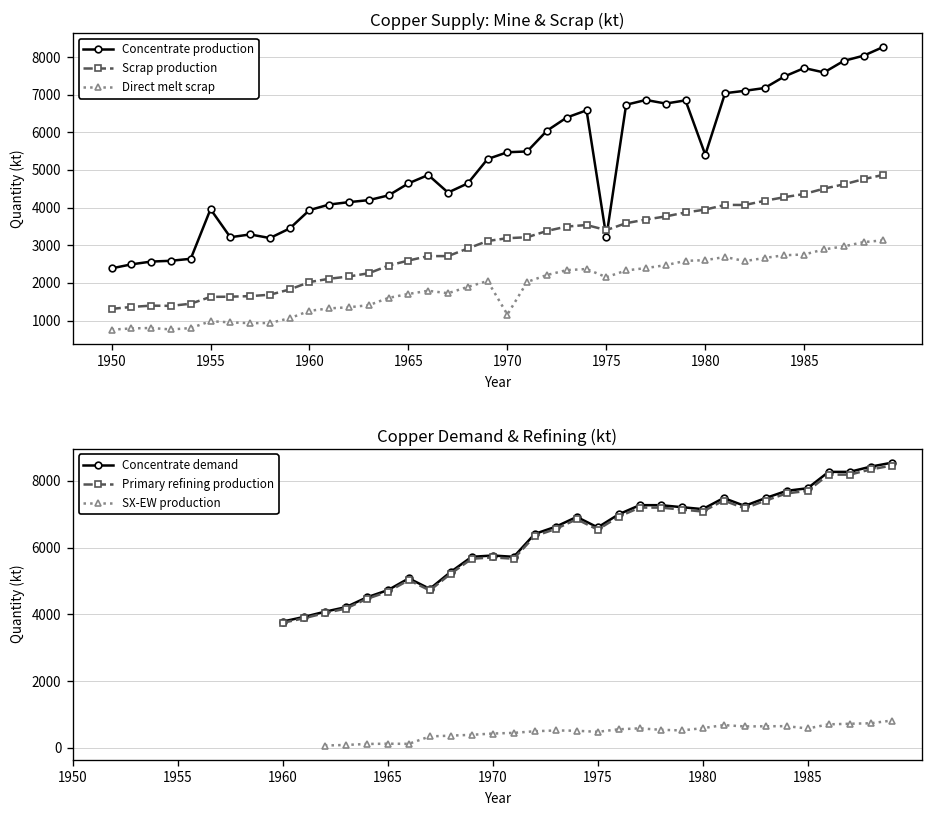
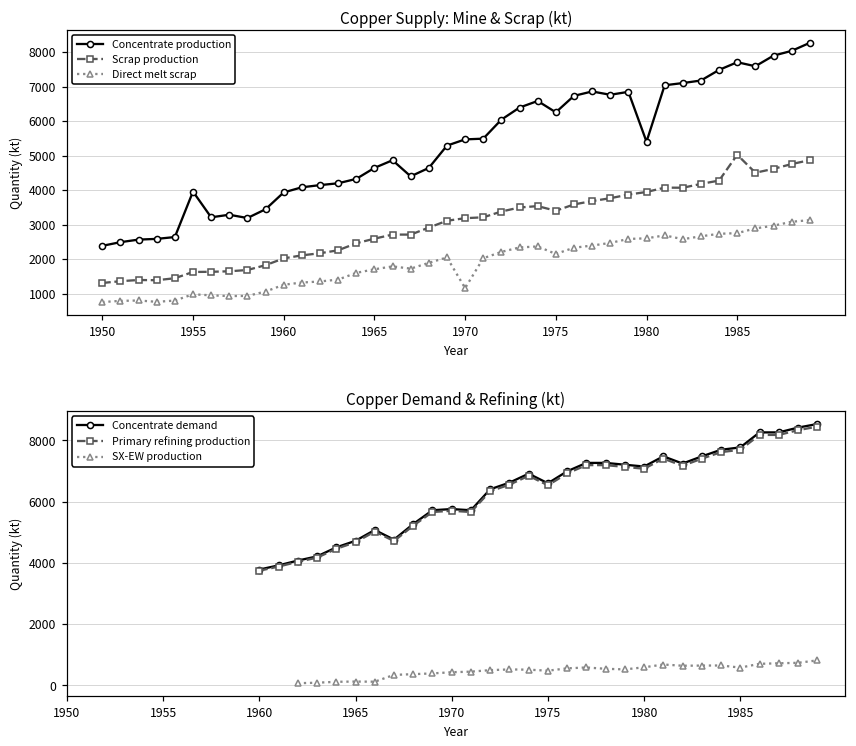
  {
    "Copper Supply: Mine & Scrap (kt)": {
      "Concentrate production": {
        "1950": 2400,
        "1955": 4000,
        "1960": 3900,
        "1965": 4600,
        "1970": 5500,
-       "1975": 3200,
+       "1975": 6300,
        "1980": 5400,
        "1985": 7700
      },
      "Scrap production": {
        "1950": 1300,
        "1955": 1600,
        "1960": 2000,
        "1965": 2600,
        "1970": 3200,
        "1975": 3400,
        "1980": 3900,
-       "1985": 4400
+       "1985": 5000
      },
      "Direct melt scrap": {
        "1950": 800,
        "1955": 1000,
        "1960": 1300,
        "1965": 1700,
        "1970": 1200,
        "1975": 2200,
        "1980": 2600,
        "1985": 2800
      }
    },
    "Copper Demand & Refining (kt)": {
      "SX-EW production": {
        "1965": 100,
        "1970": 400,
        "1975": 500,
        "1980": 600,
        "1985": 600
      }
    }
  }
